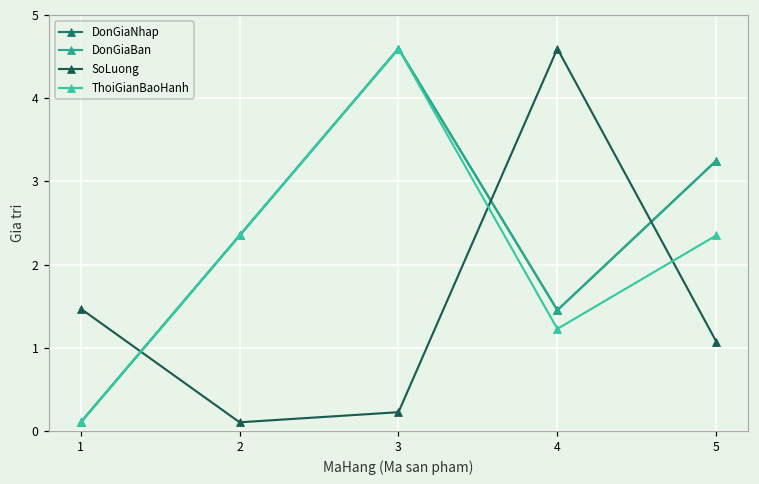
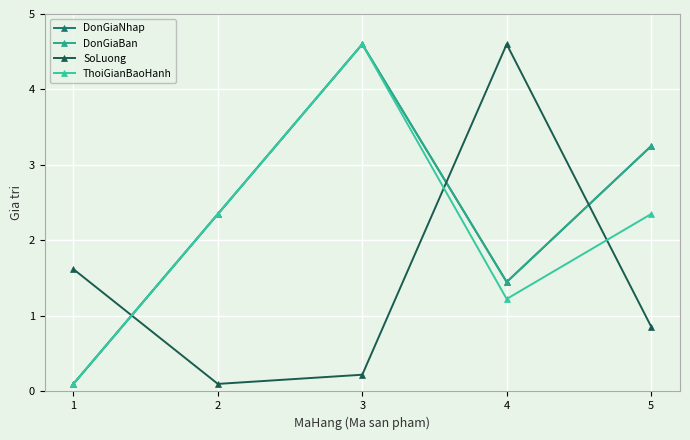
  {
    "SoLuong": {
-     "1": 1.5,
+     "1": 1.6,
      "2": 0.1,
      "3": 0.2,
      "4": 4.6,
-     "5": 1.1
+     "5": 0.9
    }
  }
